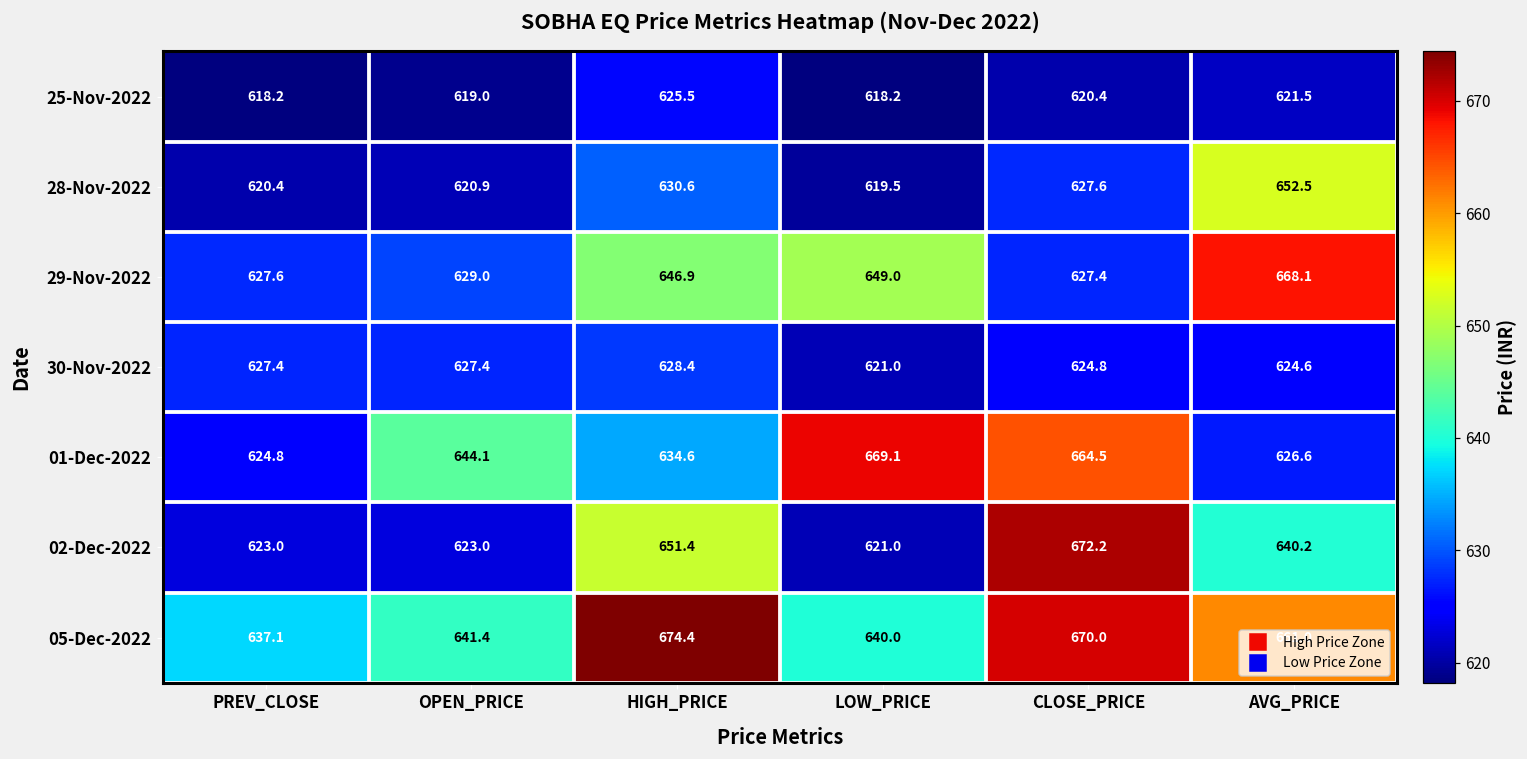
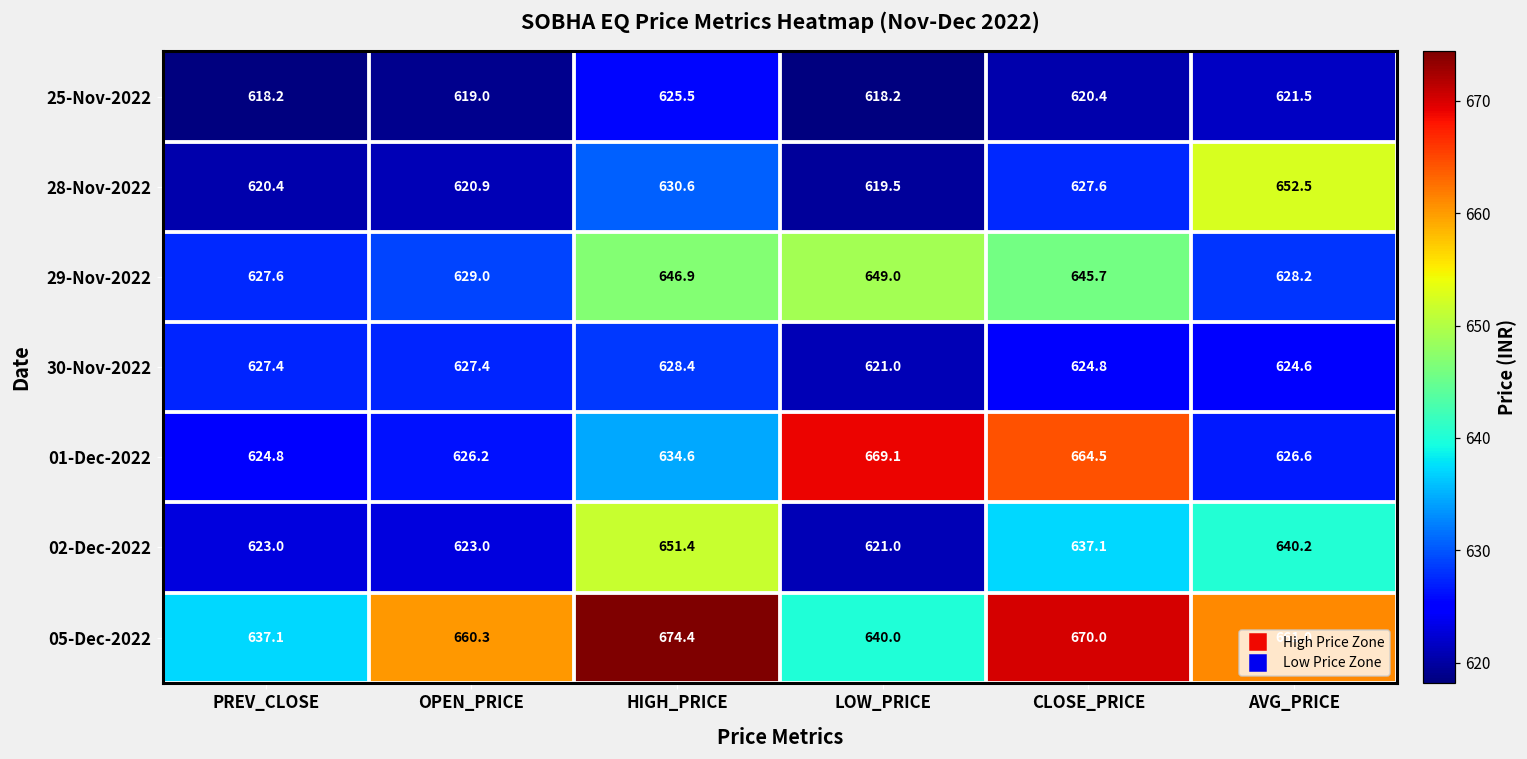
  {
    "25-Nov-2022": {
      "PREV_CLOSE": 618.2,
      "OPEN_PRICE": 619.0,
      "HIGH_PRICE": 625.5,
      "LOW_PRICE": 618.2,
      "CLOSE_PRICE": 620.4,
      "AVG_PRICE": 621.5
    },
    "28-Nov-2022": {
      "PREV_CLOSE": 620.4,
      "OPEN_PRICE": 620.9,
      "HIGH_PRICE": 630.6,
      "LOW_PRICE": 619.5,
      "CLOSE_PRICE": 627.6,
      "AVG_PRICE": 652.5
    },
    "29-Nov-2022": {
      "PREV_CLOSE": 627.6,
      "OPEN_PRICE": 629.0,
      "HIGH_PRICE": 646.9,
      "LOW_PRICE": 649.0,
-     "CLOSE_PRICE": 627.4,
-     "AVG_PRICE": 668.1
+     "CLOSE_PRICE": 645.7,
+     "AVG_PRICE": 628.2
    },
    "30-Nov-2022": {
      "PREV_CLOSE": 627.4,
      "OPEN_PRICE": 627.4,
      "HIGH_PRICE": 628.4,
      "LOW_PRICE": 621.0,
      "CLOSE_PRICE": 624.8,
      "AVG_PRICE": 624.6
    },
    "01-Dec-2022": {
      "PREV_CLOSE": 624.8,
-     "OPEN_PRICE": 644.1,
+     "OPEN_PRICE": 626.2,
      "HIGH_PRICE": 634.6,
      "LOW_PRICE": 669.1,
      "CLOSE_PRICE": 664.5,
      "AVG_PRICE": 626.6
    },
    "02-Dec-2022": {
      "PREV_CLOSE": 623.0,
      "OPEN_PRICE": 623.0,
      "HIGH_PRICE": 651.4,
      "LOW_PRICE": 621.0,
-     "CLOSE_PRICE": 672.2,
+     "CLOSE_PRICE": 637.1,
      "AVG_PRICE": 640.2
    },
    "05-Dec-2022": {
      "PREV_CLOSE": 637.1,
-     "OPEN_PRICE": 641.4,
+     "OPEN_PRICE": 660.3,
      "HIGH_PRICE": 674.4,
      "LOW_PRICE": 640.0,
      "CLOSE_PRICE": 670.0
    }
  }
